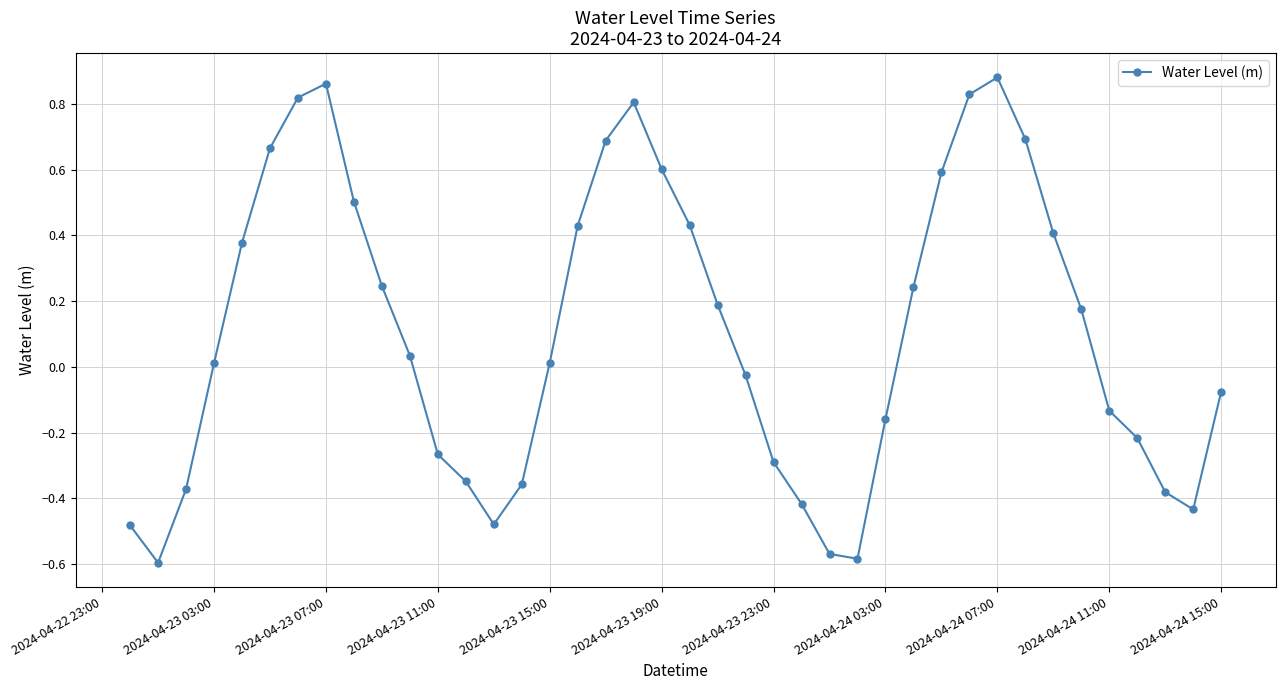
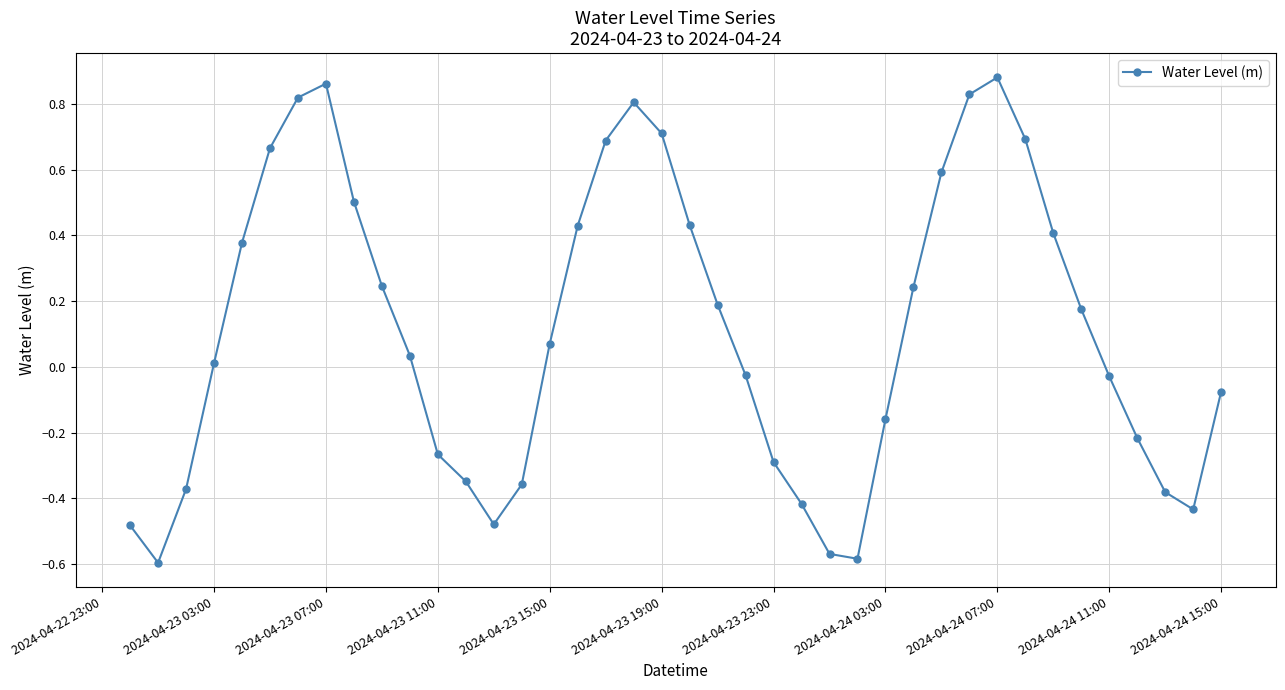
  {
    "2024-04-23 03:00": 0.01,
    "2024-04-23 07:00": 0.86,
    "2024-04-23 11:00": -0.27,
-   "2024-04-23 15:00": 0.01,
-   "2024-04-23 19:00": 0.60,
+   "2024-04-23 15:00": 0.07,
+   "2024-04-23 19:00": 0.71,
    "2024-04-23 23:00": -0.29,
    "2024-04-24 03:00": -0.16,
    "2024-04-24 07:00": 0.88,
-   "2024-04-24 11:00": -0.13,
+   "2024-04-24 11:00": -0.03,
    "2024-04-24 15:00": -0.07
  }
